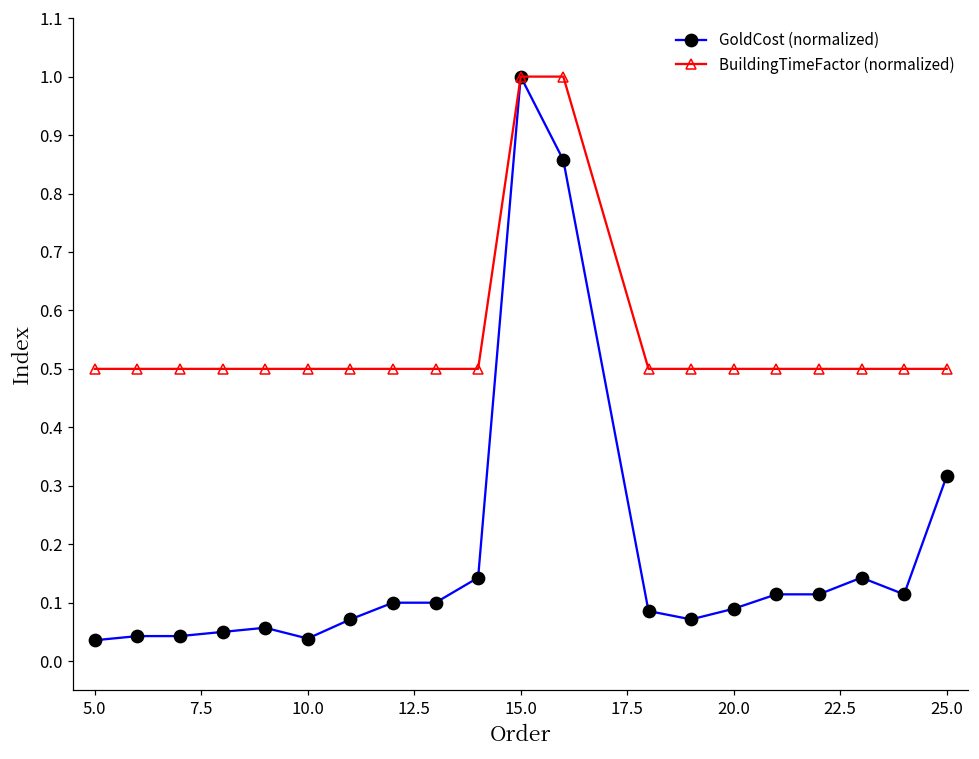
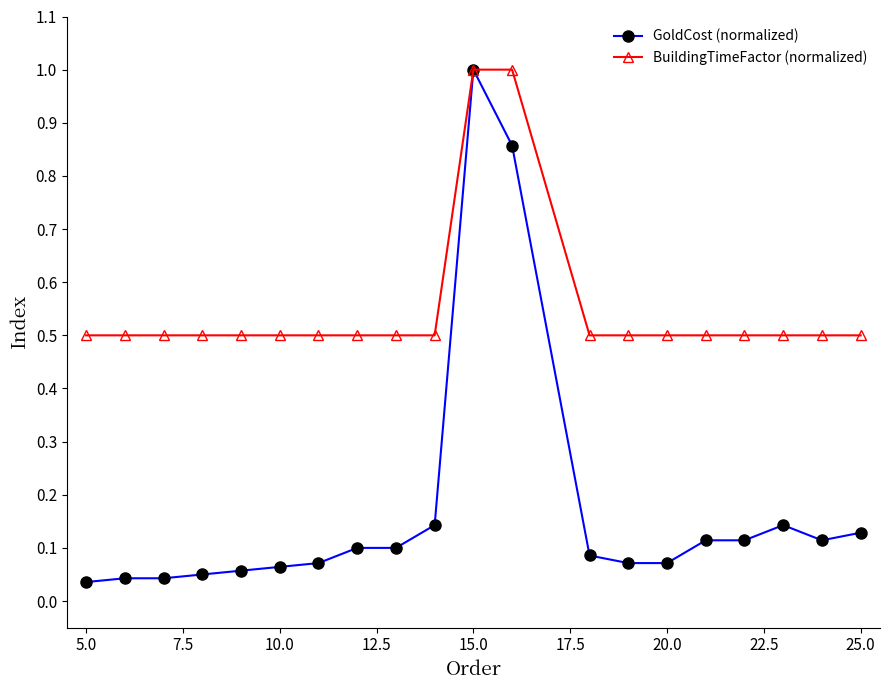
  {
    "GoldCost (normalized)": {
      "5.0": 0.04,
-     "10.0": 0.04,
-     "20.0": 0.09,
-     "25.0": 0.32
+     "10.0": 0.06,
+     "20.0": 0.07,
+     "25.0": 0.13
    },
    "BuildingTimeFactor (normalized)": {
      "5.0": 0.50,
      "10.0": 0.50,
      "20.0": 0.50,
      "25.0": 0.50
    }
  }
